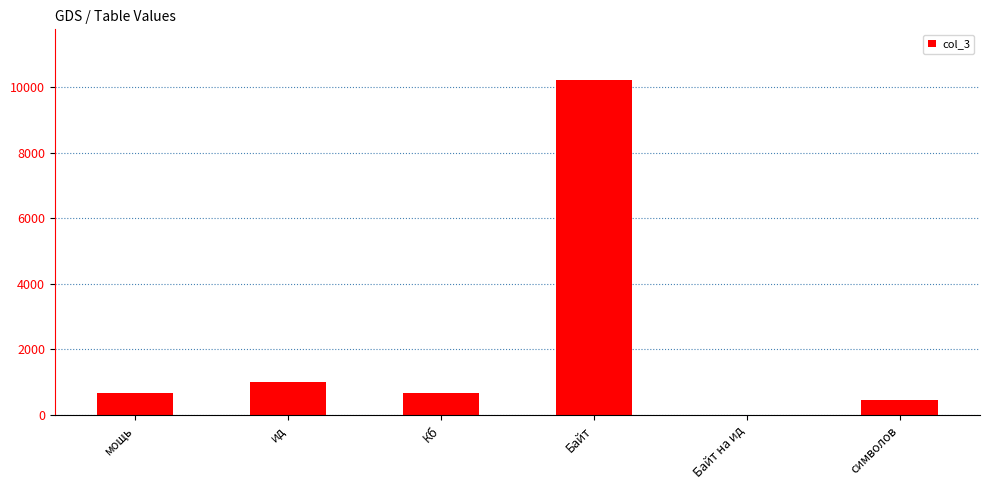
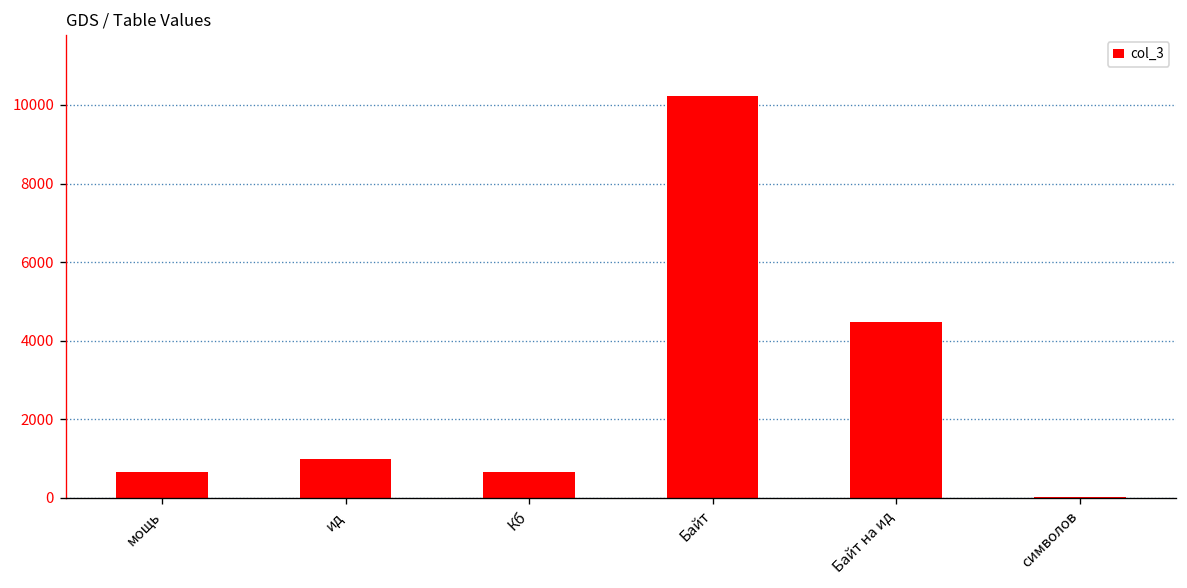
  {
    "мощь": 700,
    "ид": 1000,
    "Кб": 700,
    "Байт": 10200,
-   "Байт на ид": 0,
-   "символов": 400
+   "Байт на ид": 4500,
+   "символов": 0
  }
